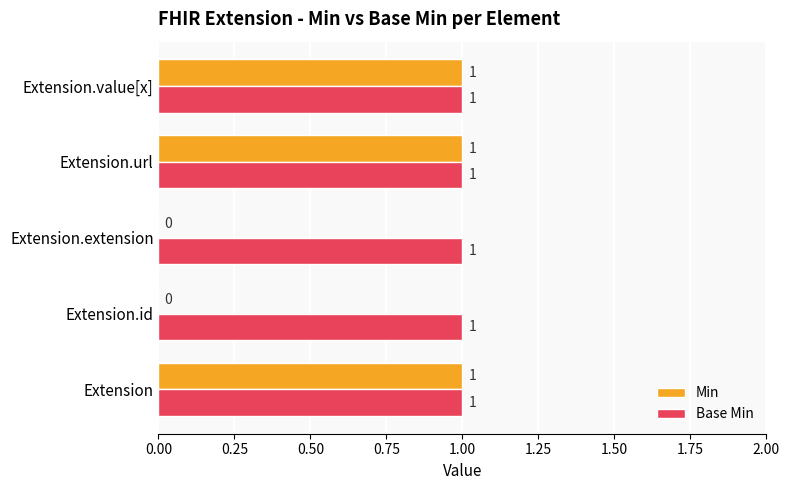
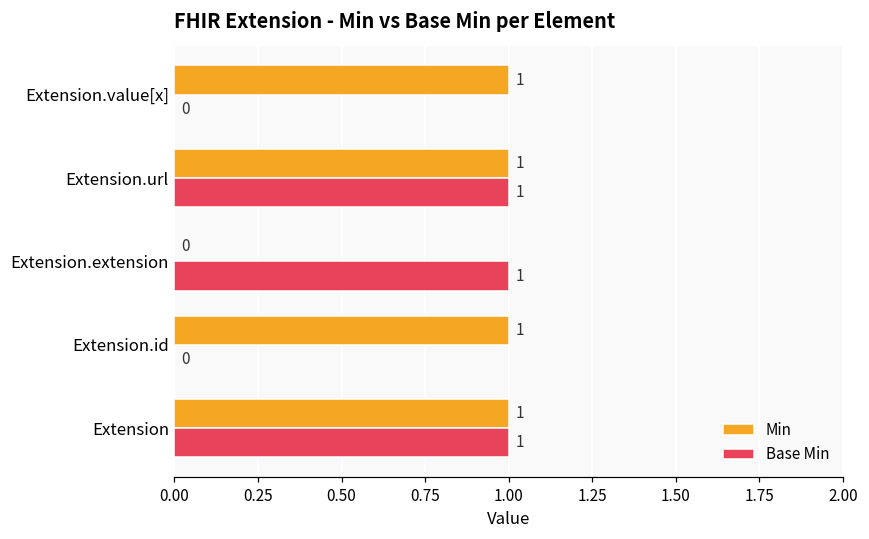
  {
    "Min": {
      "Extension.value[x]": 1,
      "Extension.url": 1,
      "Extension.extension": 0,
-     "Extension.id": 0,
+     "Extension.id": 1,
      "Extension": 1
    },
    "Base Min": {
-     "Extension.value[x]": 1,
+     "Extension.value[x]": 0,
      "Extension.url": 1,
      "Extension.extension": 1,
-     "Extension.id": 1,
+     "Extension.id": 0,
      "Extension": 1
    }
  }
